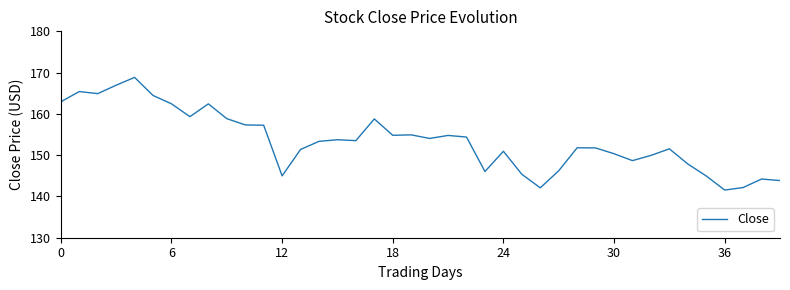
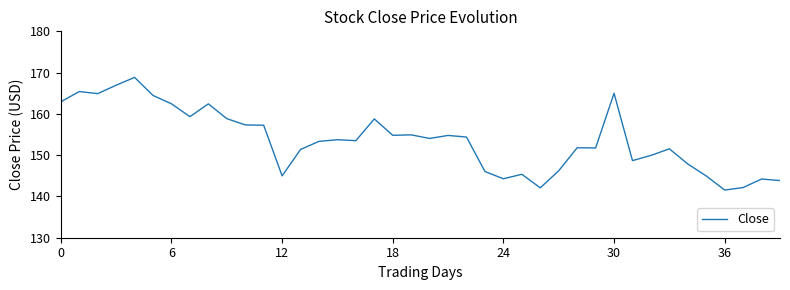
  {
    "0": 163,
    "6": 162,
    "12": 145,
    "18": 155,
-   "24": 151,
-   "30": 150,
+   "24": 144,
+   "30": 165,
    "36": 142
  }
